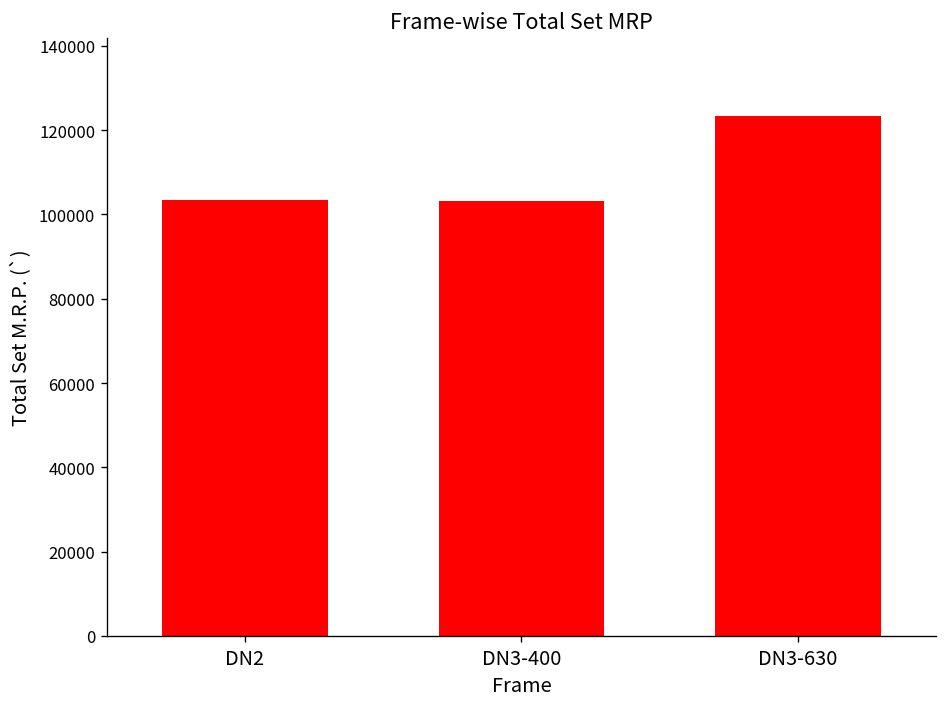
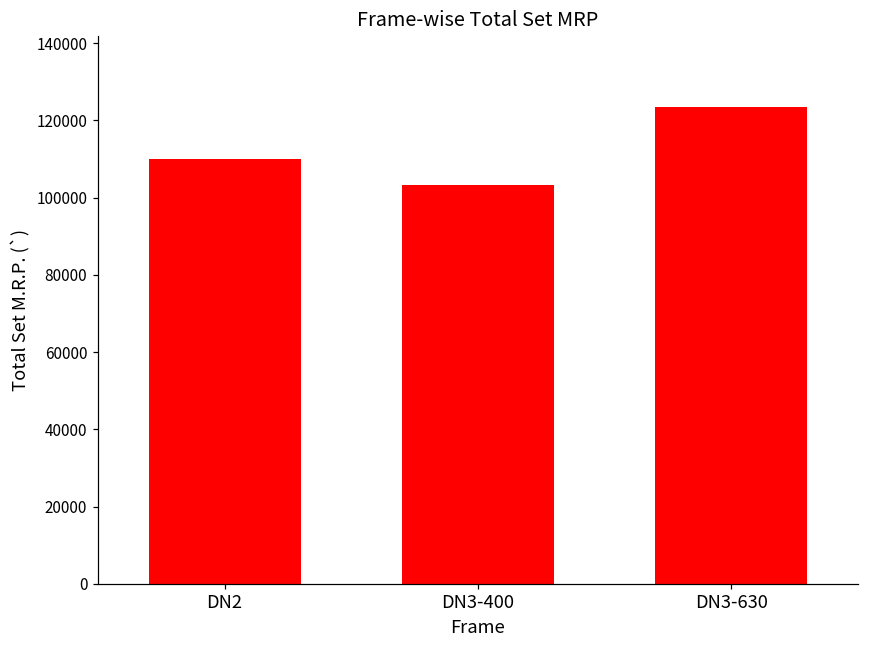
  {
-   "DN2": 103000,
+   "DN2": 110000,
    "DN3-400": 103000,
    "DN3-630": 123000
  }
